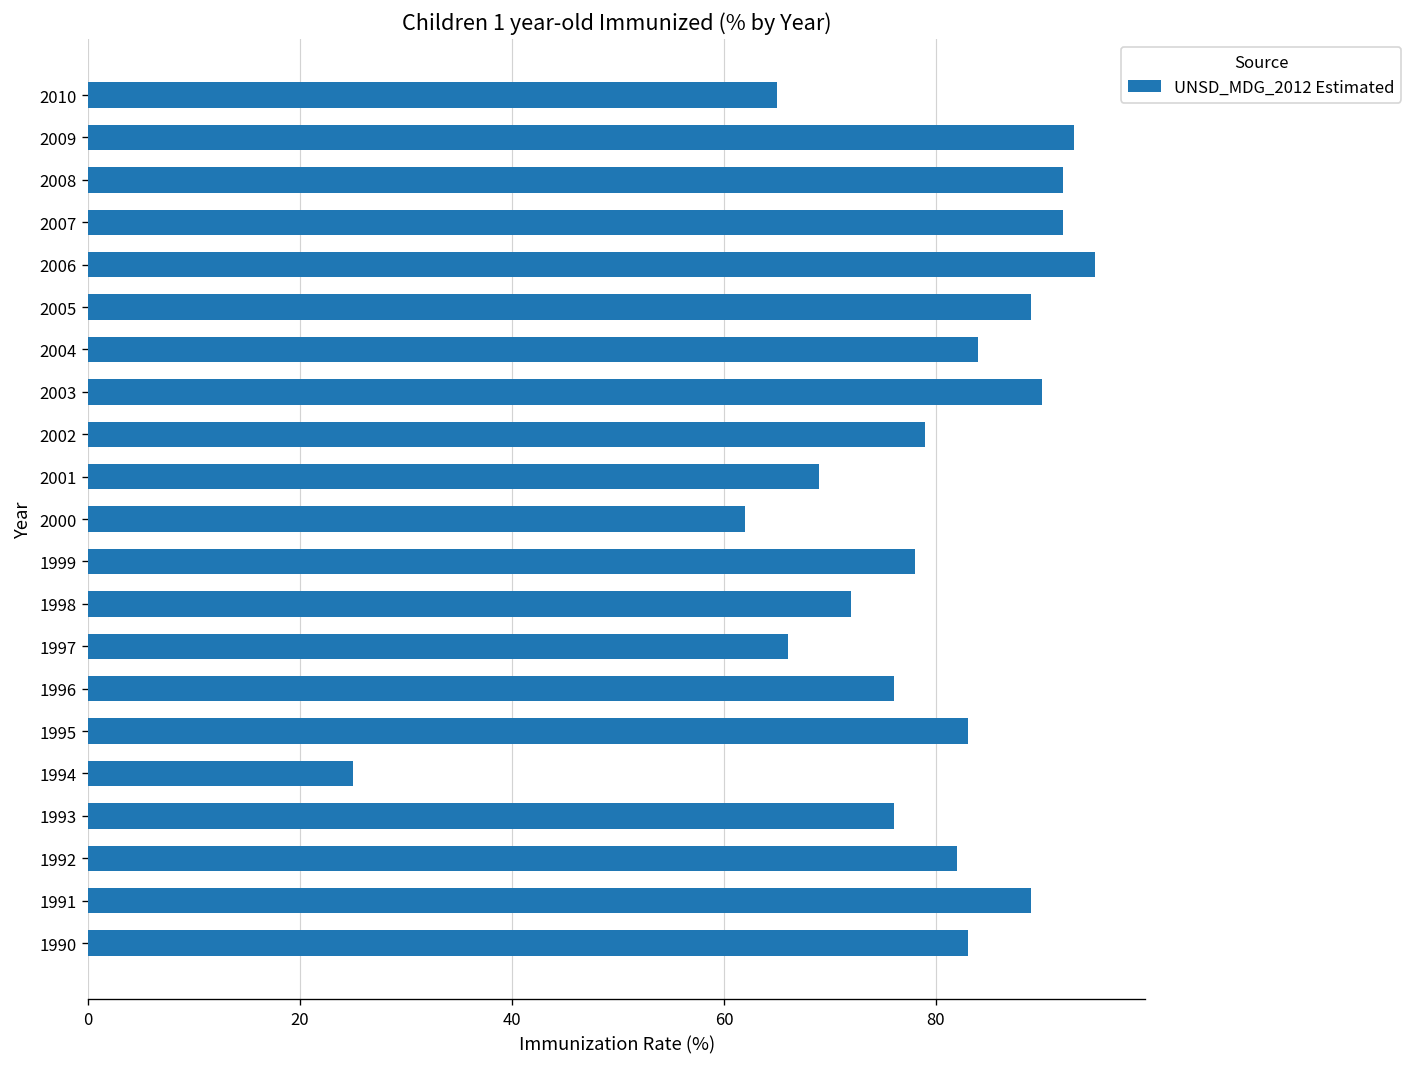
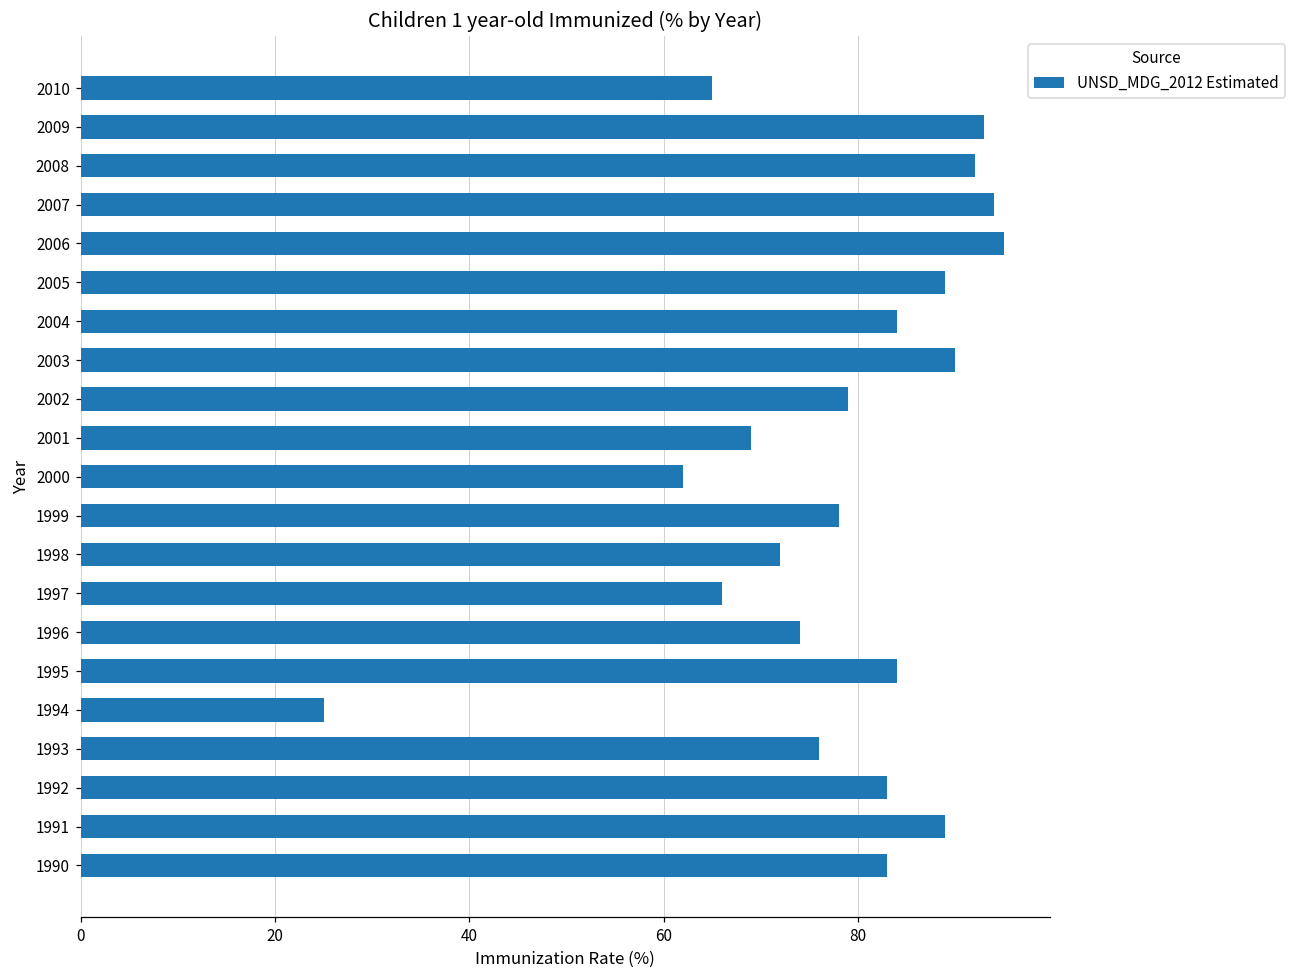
  {
    "2010": 65,
    "2009": 93,
    "2008": 92,
-   "2007": 92,
+   "2007": 94,
    "2006": 95,
    "2005": 89,
    "2004": 84,
    "2003": 90,
    "2002": 79,
    "2001": 69,
    "2000": 62,
    "1999": 78,
    "1998": 72,
    "1997": 66,
-   "1996": 76,
-   "1995": 83,
+   "1996": 74,
+   "1995": 84,
    "1994": 25,
    "1993": 76,
-   "1992": 82,
+   "1992": 83,
    "1991": 89,
    "1990": 83
  }
